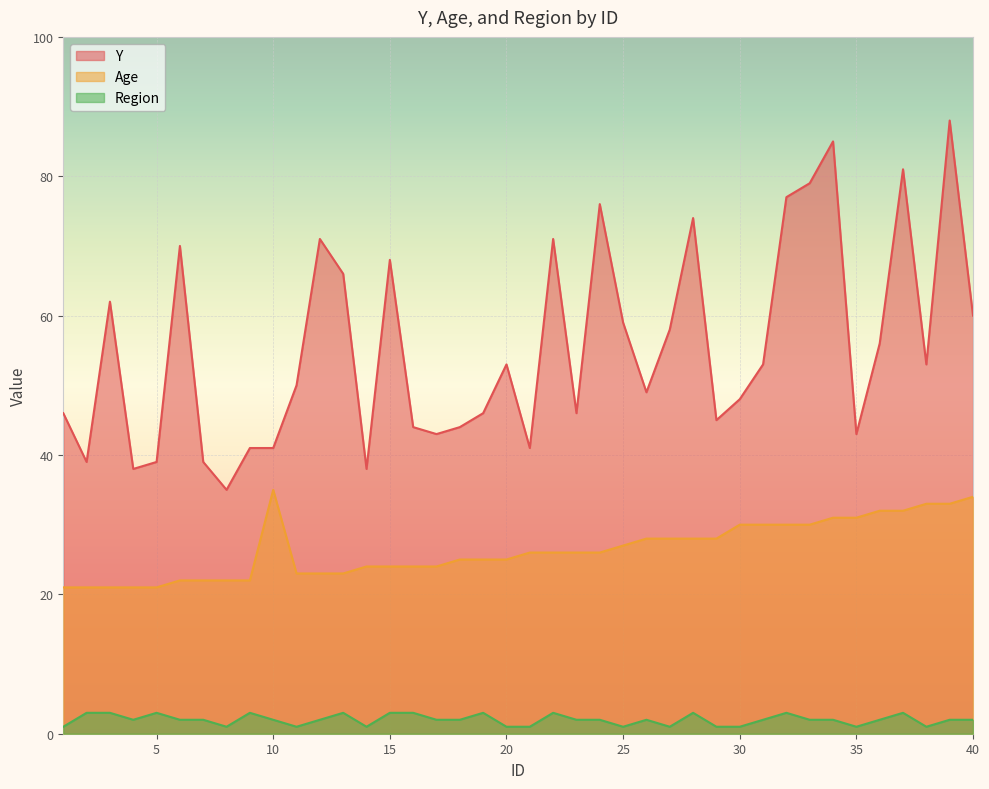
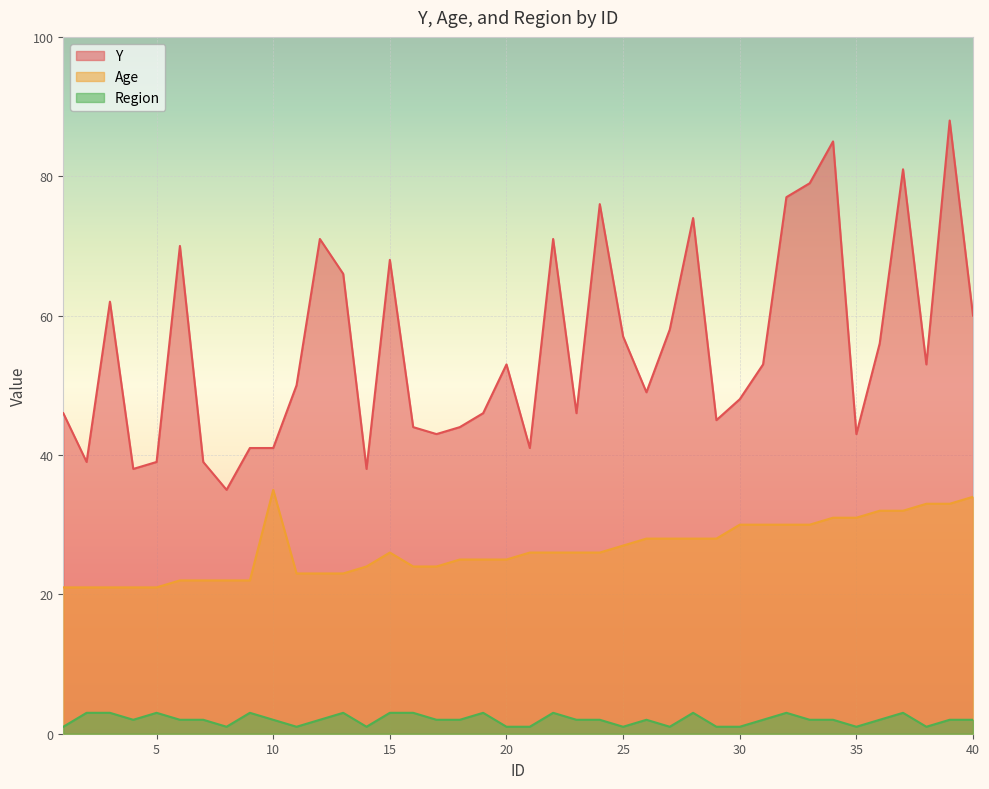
  {
    "Y": {
      "5": 39,
      "10": 41,
      "15": 68,
      "20": 53,
-     "25": 59,
+     "25": 57,
      "30": 48,
      "35": 43,
      "40": 60
    },
    "Age": {
      "5": 21,
      "10": 35,
-     "15": 24,
+     "15": 26,
      "20": 25,
      "25": 27,
      "30": 30,
      "35": 31,
      "40": 34
    },
    "Region": {
      "5": 3,
      "10": 2,
      "15": 3,
      "20": 1,
      "25": 1,
      "30": 1,
      "35": 1,
      "40": 2
    }
  }
